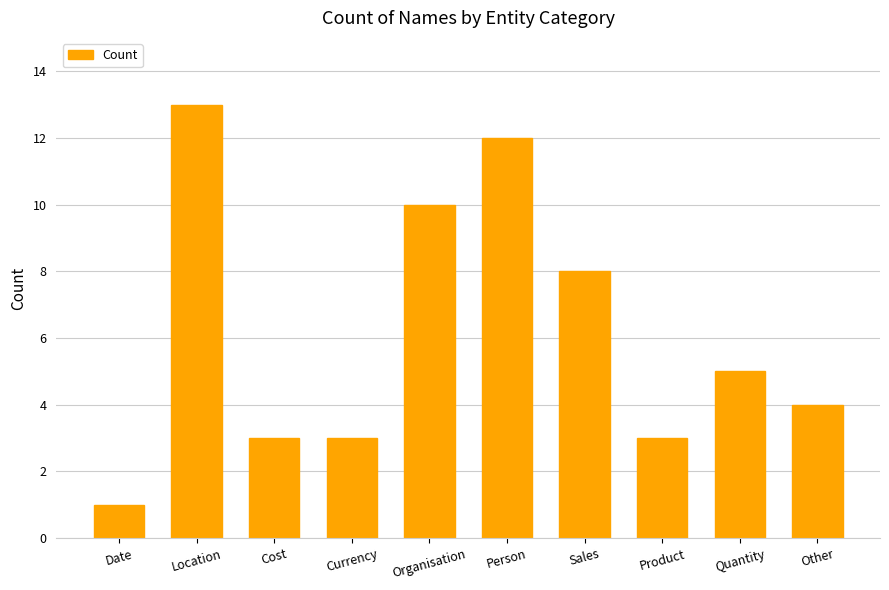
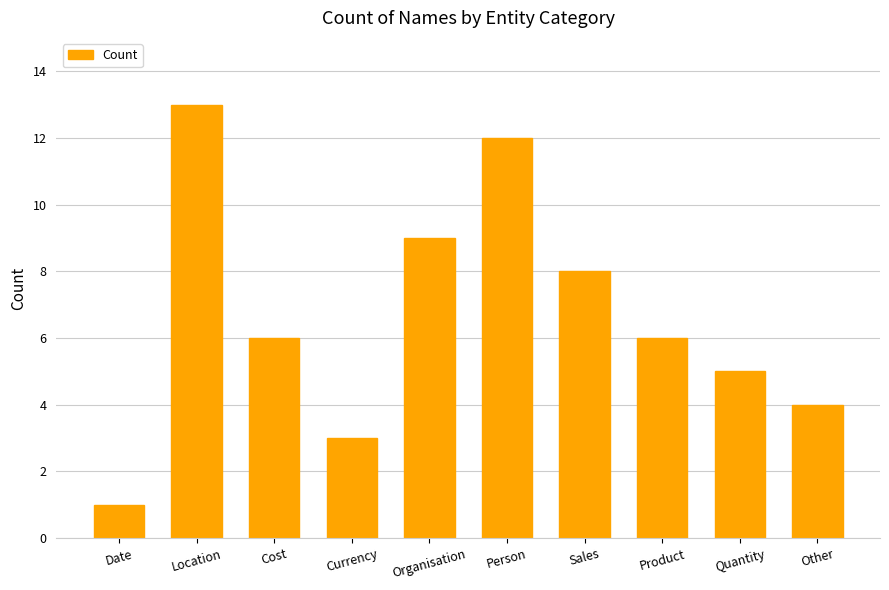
  {
    "Date": 1,
    "Location": 13,
-   "Cost": 3,
+   "Cost": 6,
    "Currency": 3,
-   "Organisation": 10,
+   "Organisation": 9,
    "Person": 12,
    "Sales": 8,
-   "Product": 3,
+   "Product": 6,
    "Quantity": 5,
    "Other": 4
  }
